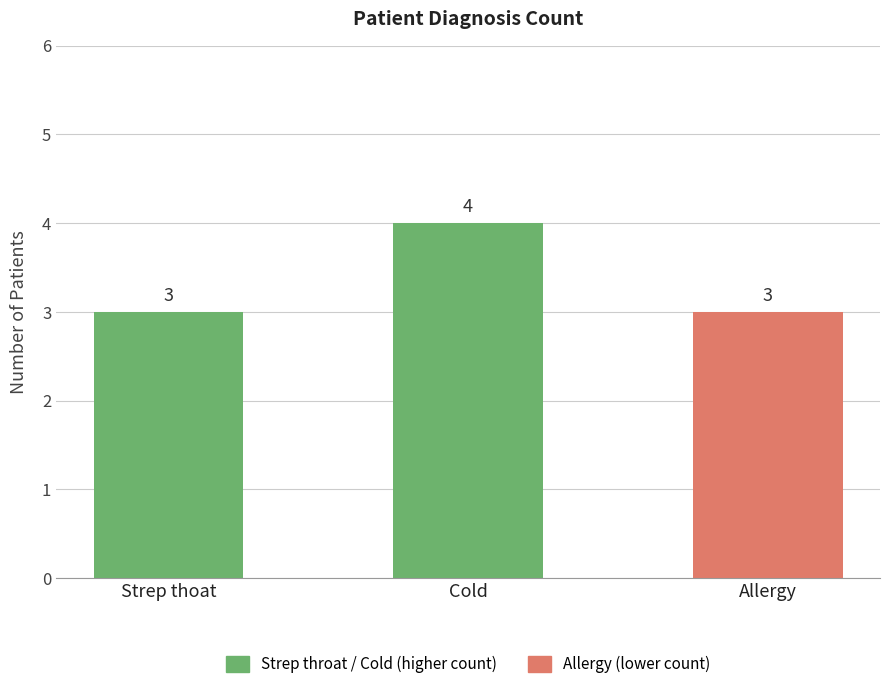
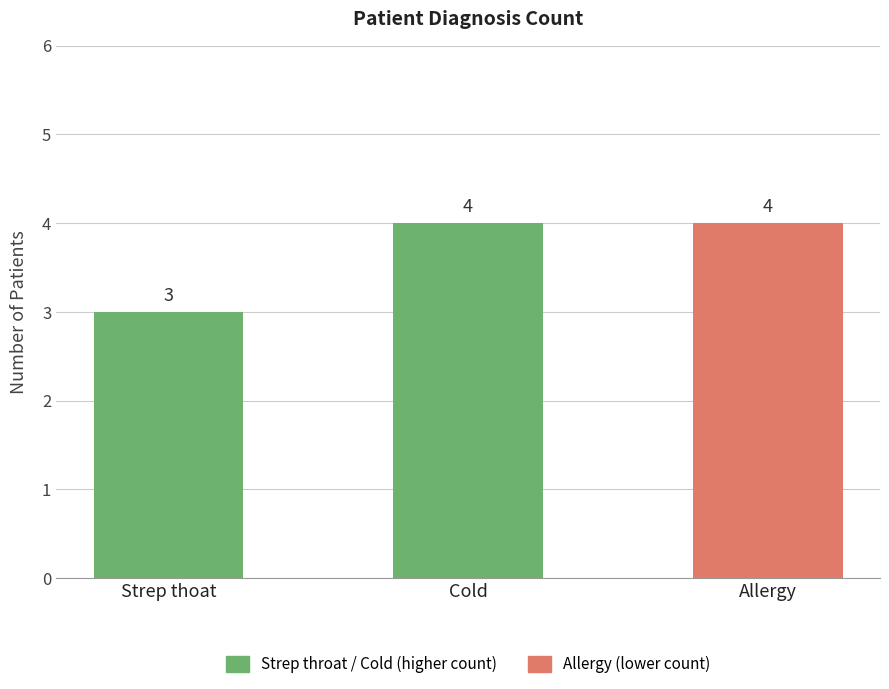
  {
    "Strep thoat": 3,
    "Cold": 4,
-   "Allergy": 3
+   "Allergy": 4
  }
